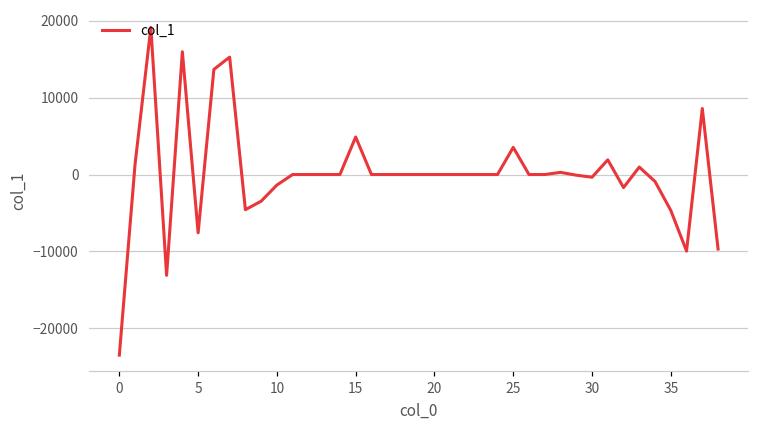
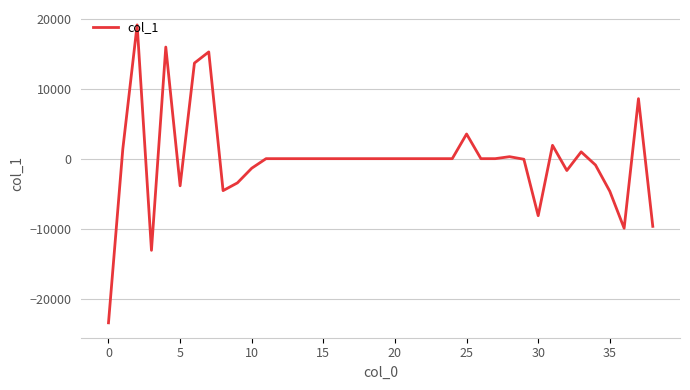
  {
    "0": -23000,
-   "5": -8000,
+   "5": -4000,
    "10": -1000,
-   "15": 5000,
+   "15": 0,
    "20": 0,
    "25": 4000,
-   "30": 0,
+   "30": -8000,
    "35": -5000
  }
